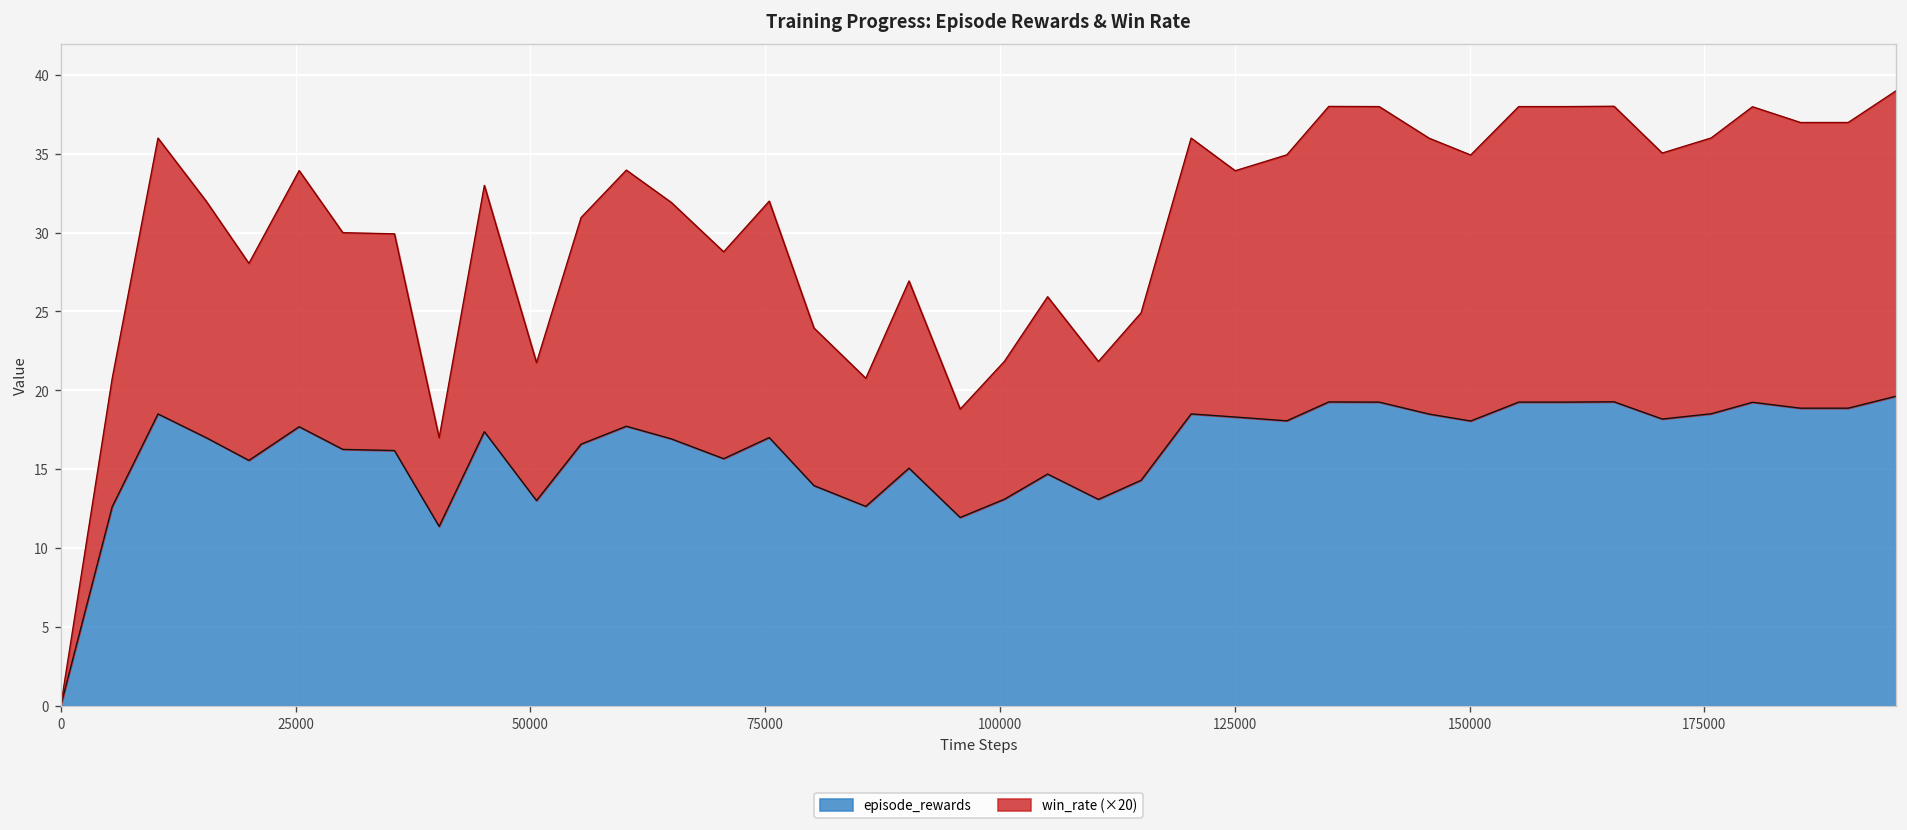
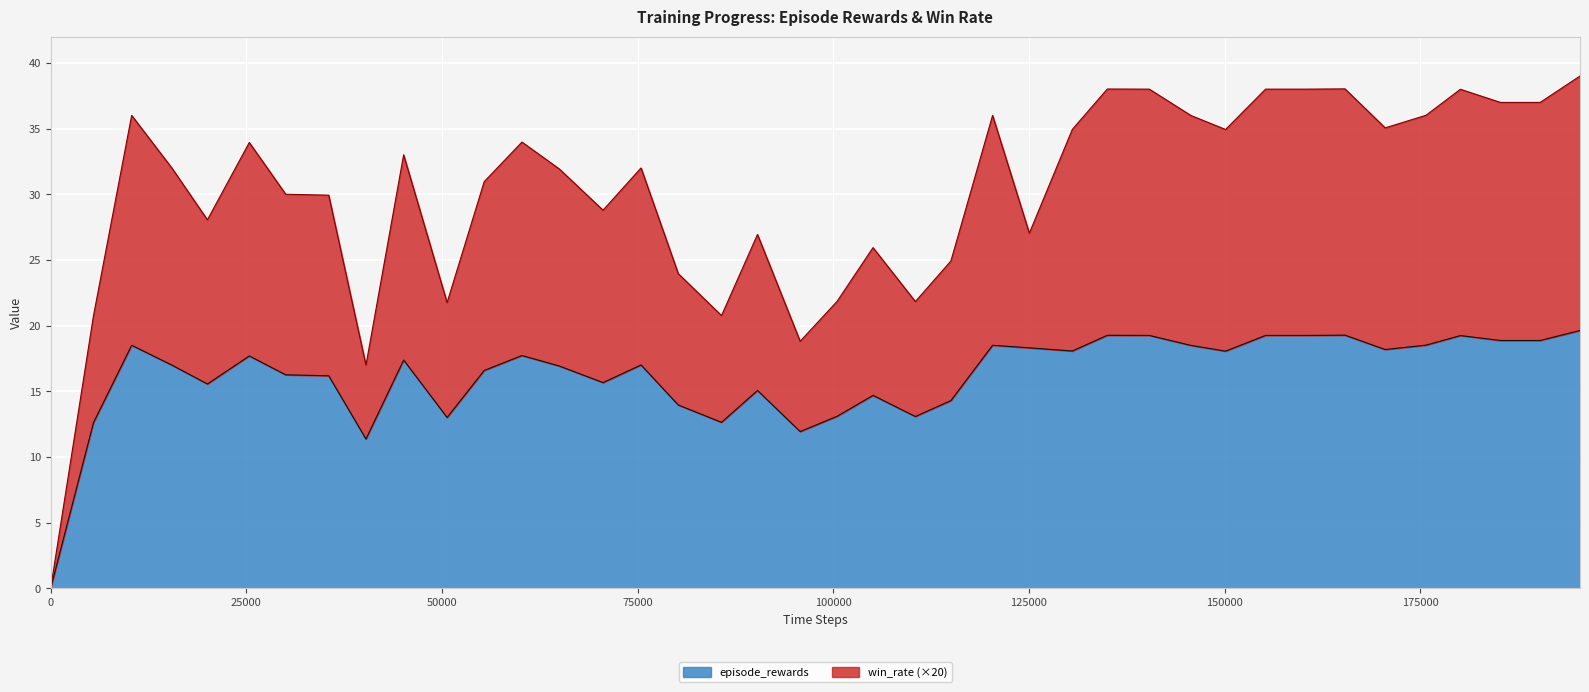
  {
    "episode_rewards": {
      "125000": 18.3
    },
    "win_rate (×20)": {
-     "125000": 15.6
+     "125000": 8.7
    }
  }
